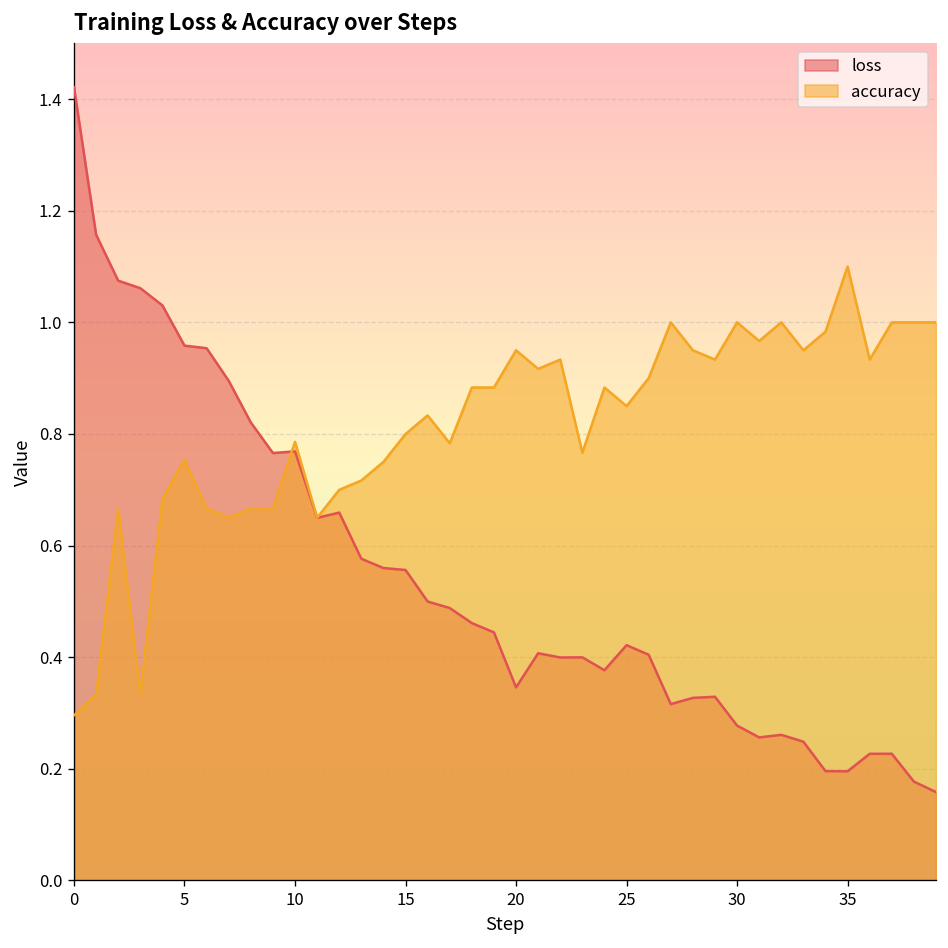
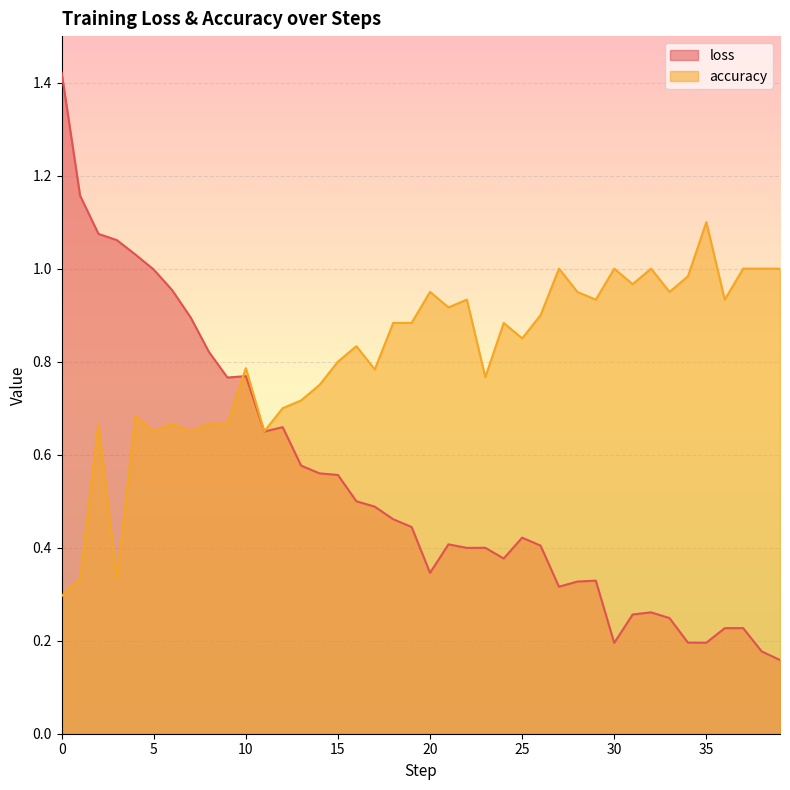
  {
    "loss": {
      "0": 1.42,
-     "5": 0.96,
+     "5": 1.00,
      "10": 0.77,
      "15": 0.56,
      "20": 0.35,
      "25": 0.42,
-     "30": 0.28,
+     "30": 0.20,
      "35": 0.20
    },
    "accuracy": {
      "0": 0.30,
-     "5": 0.75,
+     "5": 0.65,
      "10": 0.79,
      "15": 0.80,
      "20": 0.95,
      "25": 0.85,
      "30": 1.00,
      "35": 1.10
    }
  }
